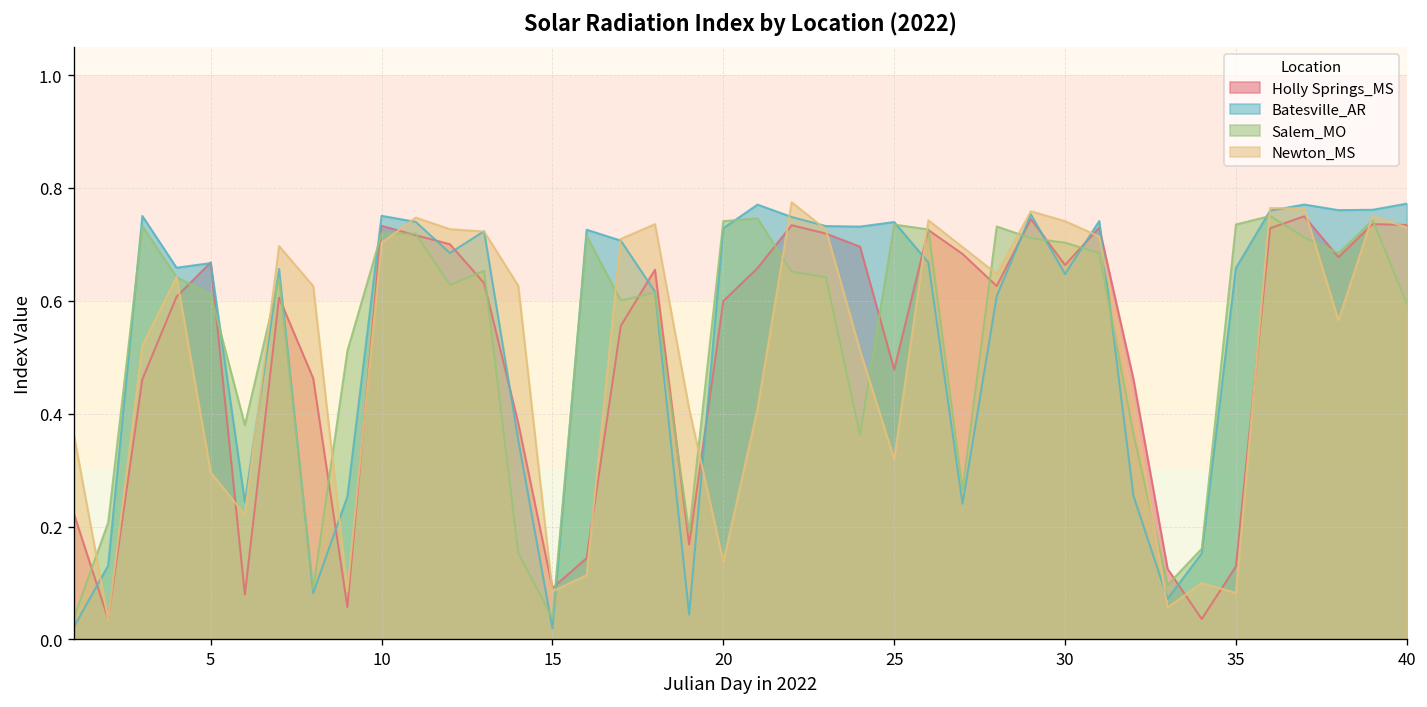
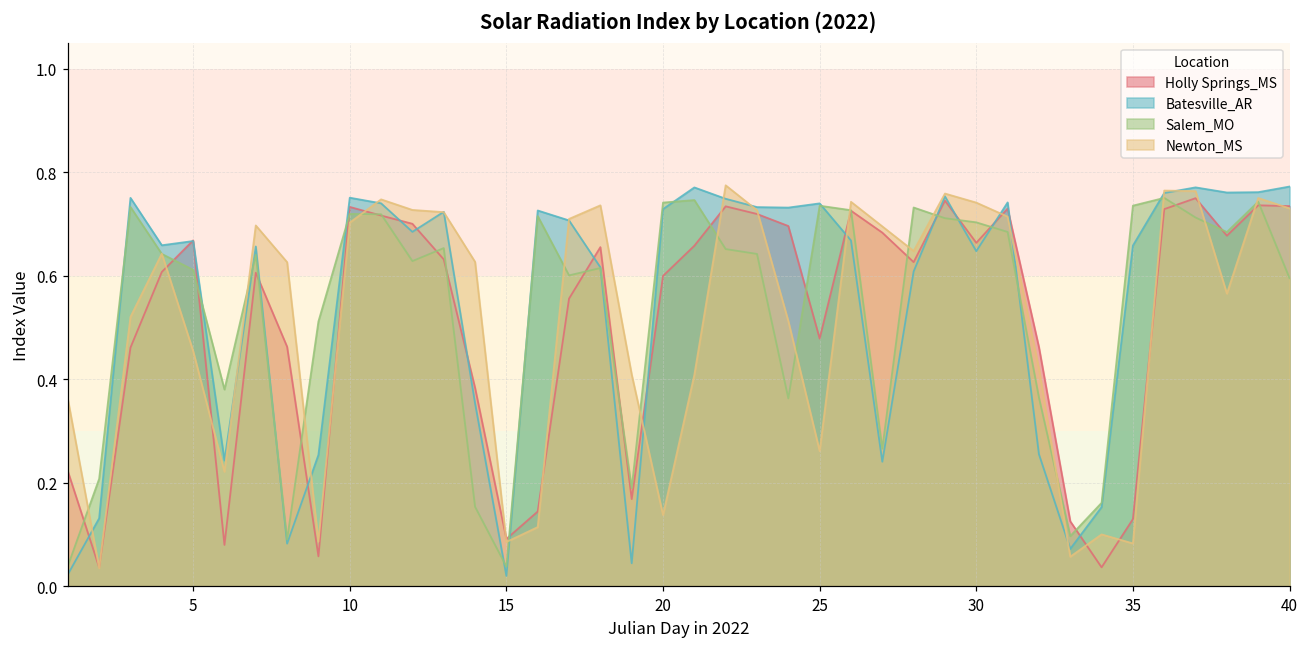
  {
    "Holly Springs_MS": {
      "10": 0.73,
      "15": 0.09,
      "20": 0.60,
      "25": 0.48,
      "30": 0.66,
      "35": 0.13
    },
    "Batesville_AR": {
      "10": 0.75,
      "15": 0.02,
      "20": 0.73,
      "30": 0.65,
      "35": 0.66,
      "40": 0.77
    },
    "Salem_MO": {
      "5": 0.61,
      "10": 0.72,
      "15": 0.04,
      "20": 0.74,
      "30": 0.70,
      "35": 0.74,
      "40": 0.60
    },
    "Newton_MS": {
-     "5": 0.30,
+     "5": 0.45,
      "10": 0.70,
      "15": 0.09,
      "20": 0.14,
-     "25": 0.32,
+     "25": 0.26,
      "30": 0.74,
      "35": 0.08
    }
  }
